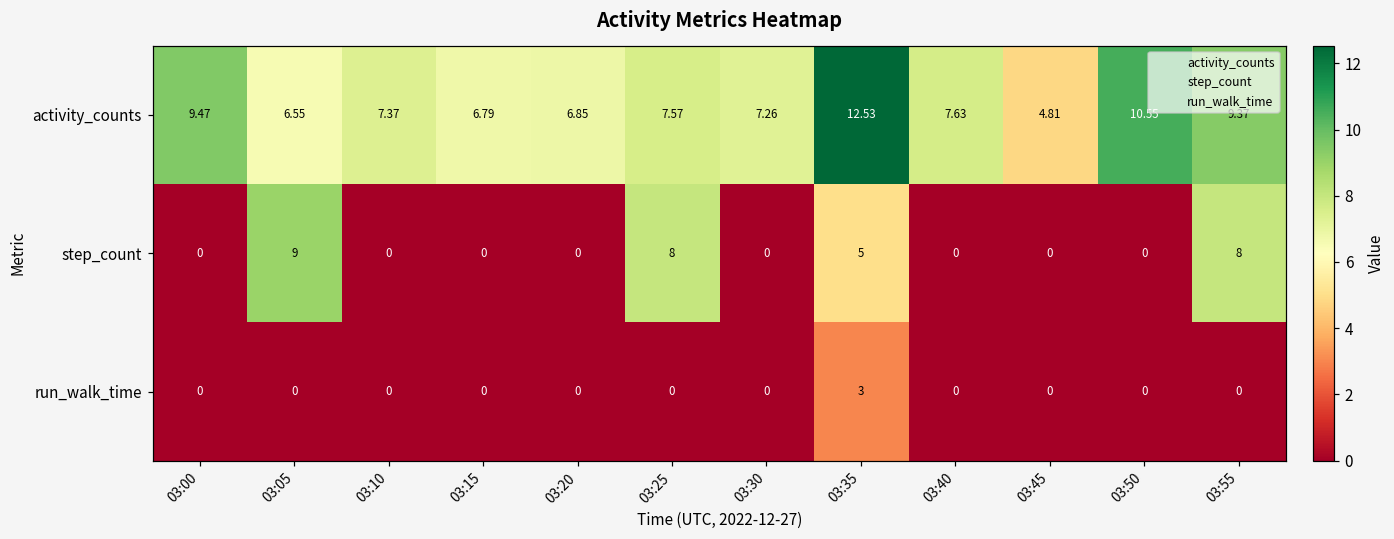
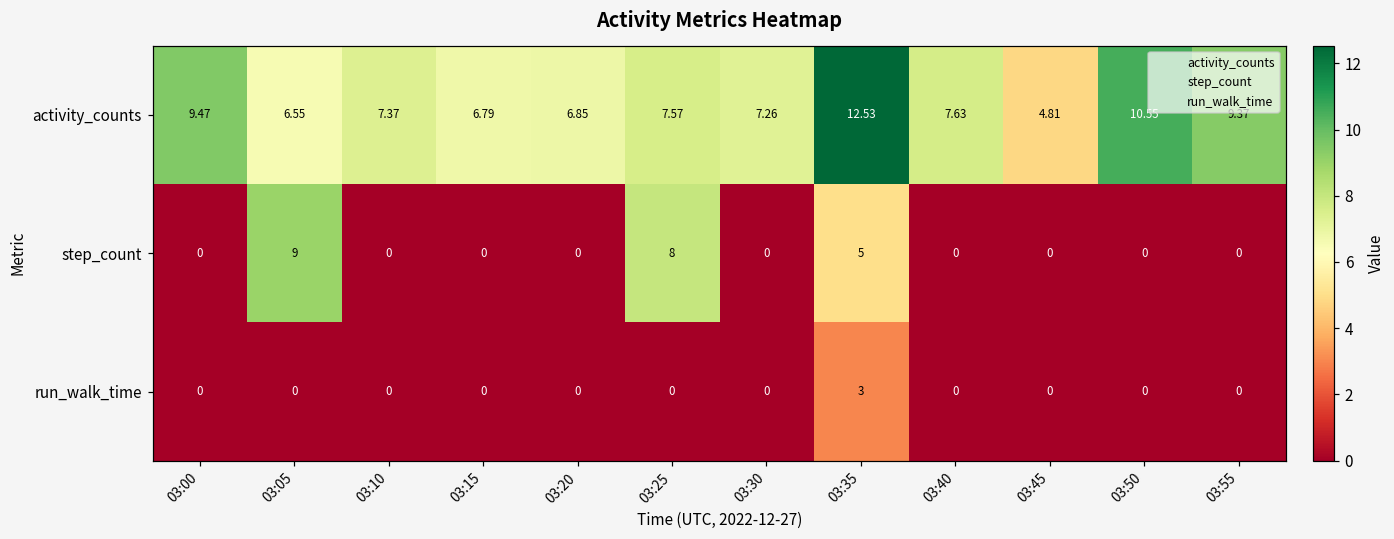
  {
    "activity_counts": {
      "03:00": 9.47,
      "03:05": 6.55,
      "03:10": 7.37,
      "03:15": 6.79,
      "03:20": 6.85,
      "03:25": 7.57,
      "03:30": 7.26,
      "03:35": 12.53,
      "03:40": 7.63,
      "03:45": 4.81,
      "03:50": 10.55,
      "03:55": 9.37
    },
    "step_count": {
      "03:00": 0,
      "03:05": 9,
      "03:10": 0,
      "03:15": 0,
      "03:20": 0,
      "03:25": 8,
      "03:30": 0,
      "03:35": 5,
      "03:40": 0,
      "03:45": 0,
      "03:50": 0,
-     "03:55": 8
+     "03:55": 0
    },
    "run_walk_time": {
      "03:00": 0,
      "03:05": 0,
      "03:10": 0,
      "03:15": 0,
      "03:20": 0,
      "03:25": 0,
      "03:30": 0,
      "03:35": 3,
      "03:40": 0,
      "03:45": 0,
      "03:50": 0,
      "03:55": 0
    }
  }
